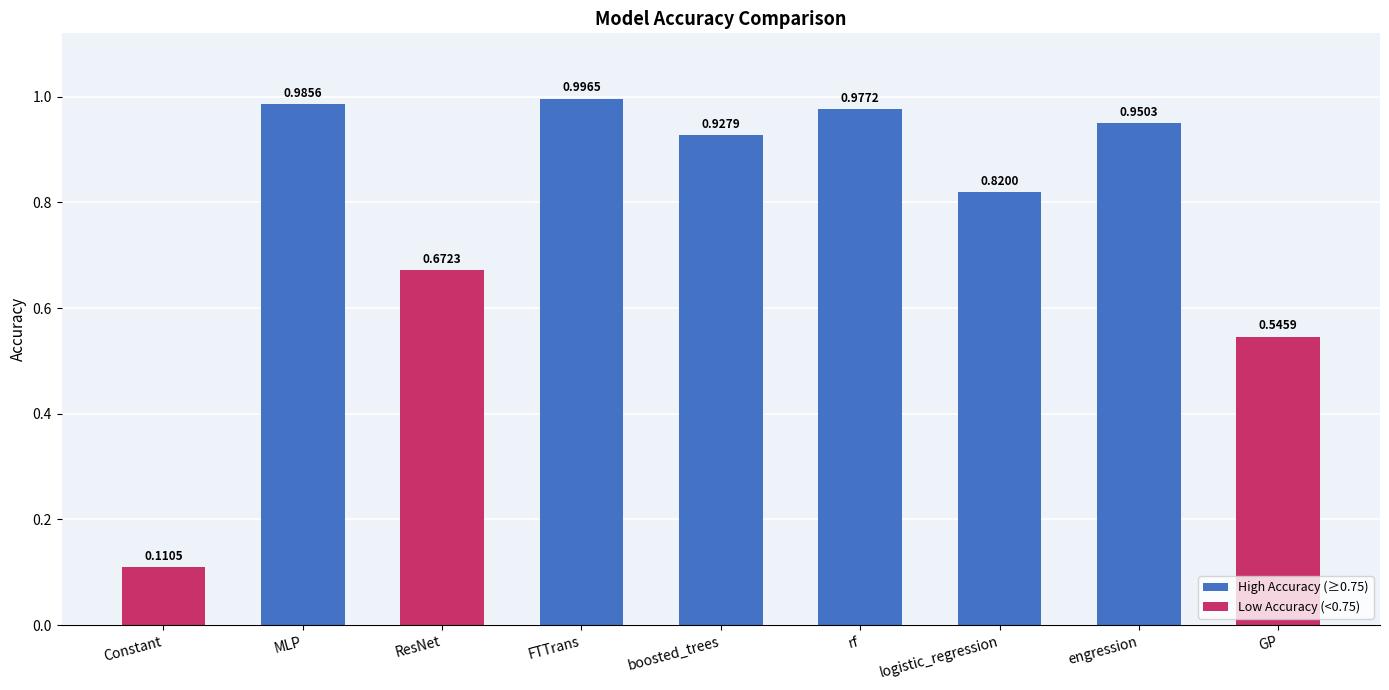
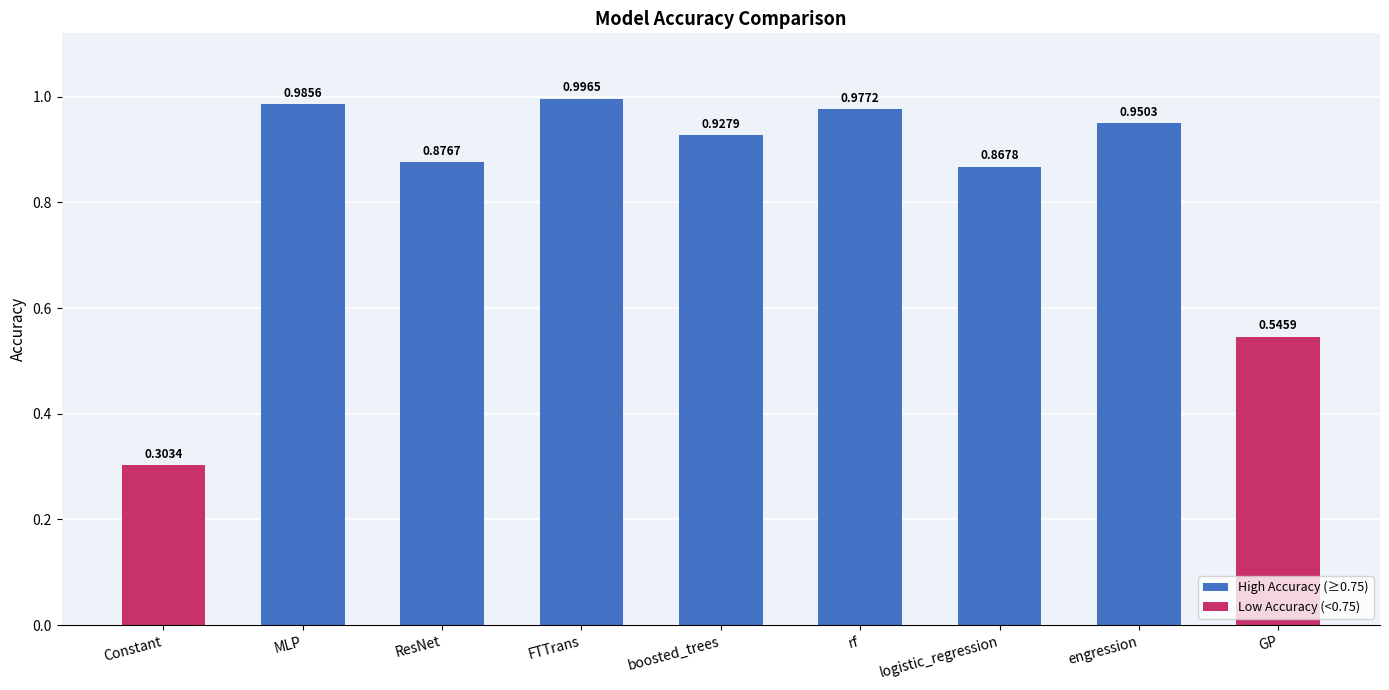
  {
-   "Constant": 0.1105,
+   "Constant": 0.3034,
    "MLP": 0.9856,
-   "ResNet": 0.6723,
+   "ResNet": 0.8767,
    "FTTrans": 0.9965,
    "boosted_trees": 0.9279,
    "rf": 0.9772,
-   "logistic_regression": 0.8200,
+   "logistic_regression": 0.8678,
    "engression": 0.9503,
    "GP": 0.5459
  }
